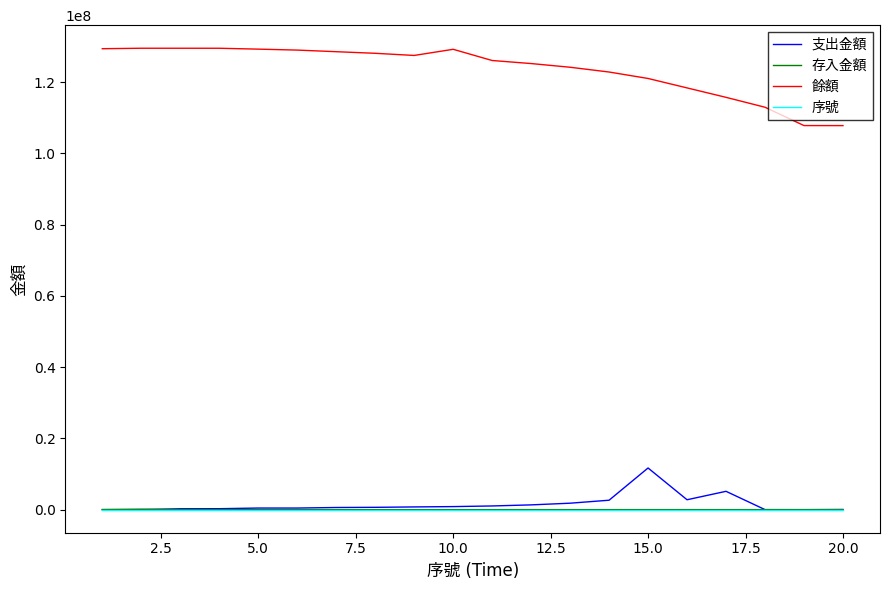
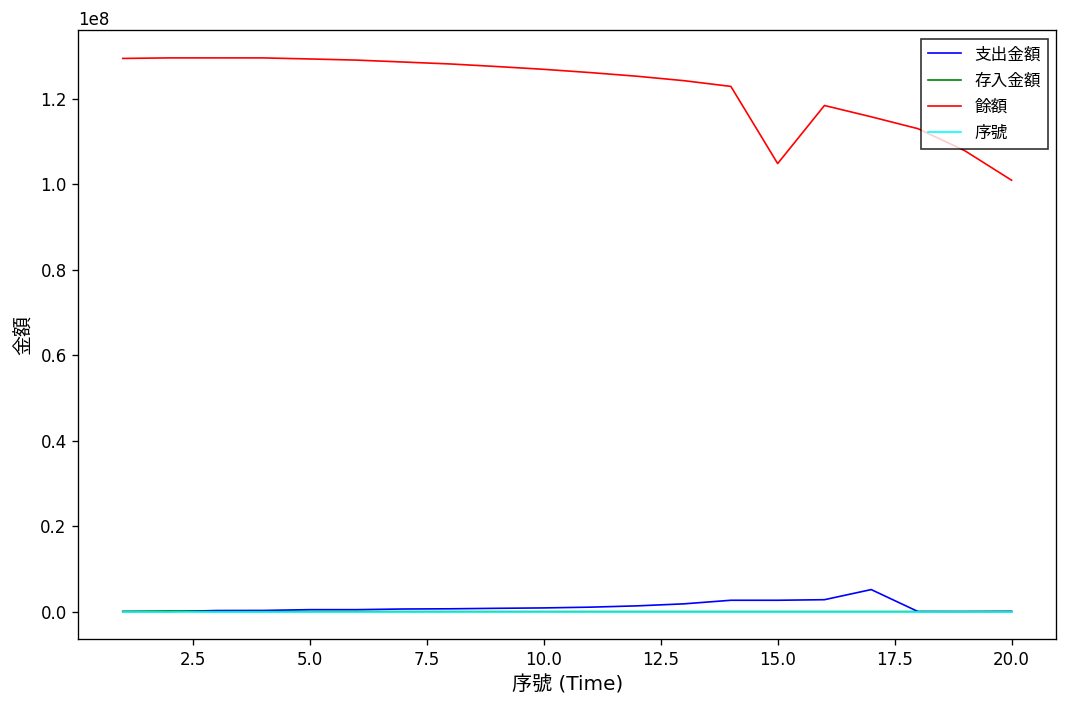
  {
    "支出金額": {
      "10.0": 1000000,
-     "15.0": 12000000
+     "15.0": 3000000
    },
    "餘額": {
      "5.0": 129000000,
-     "10.0": 129000000,
-     "15.0": 121000000,
-     "20.0": 108000000
+     "10.0": 127000000,
+     "15.0": 105000000,
+     "20.0": 101000000
    }
  }
